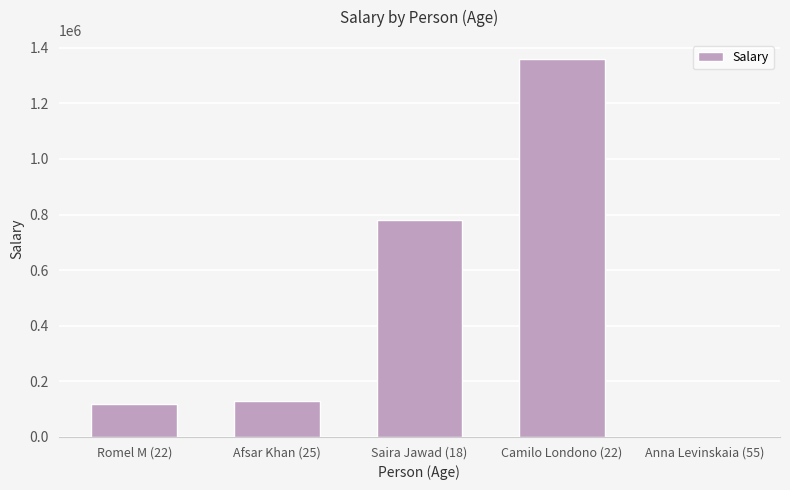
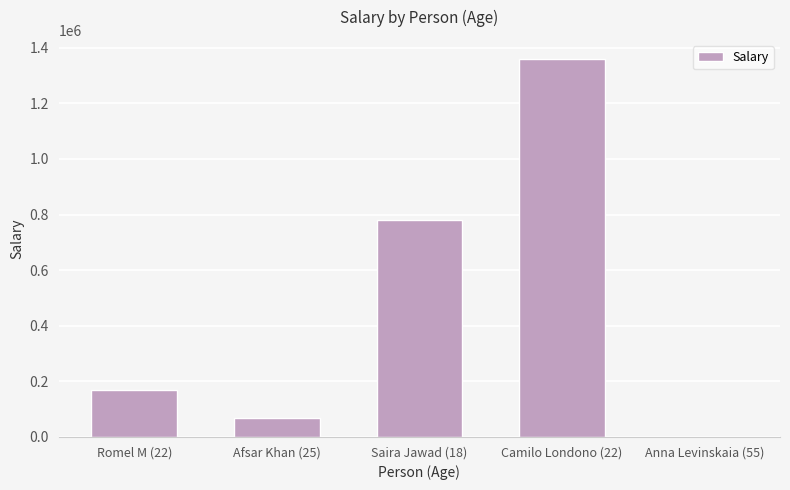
  {
-   "Romel M (22)": 120000,
-   "Afsar Khan (25)": 130000,
+   "Romel M (22)": 170000,
+   "Afsar Khan (25)": 70000,
    "Saira Jawad (18)": 780000,
    "Camilo Londono (22)": 1360000
  }
